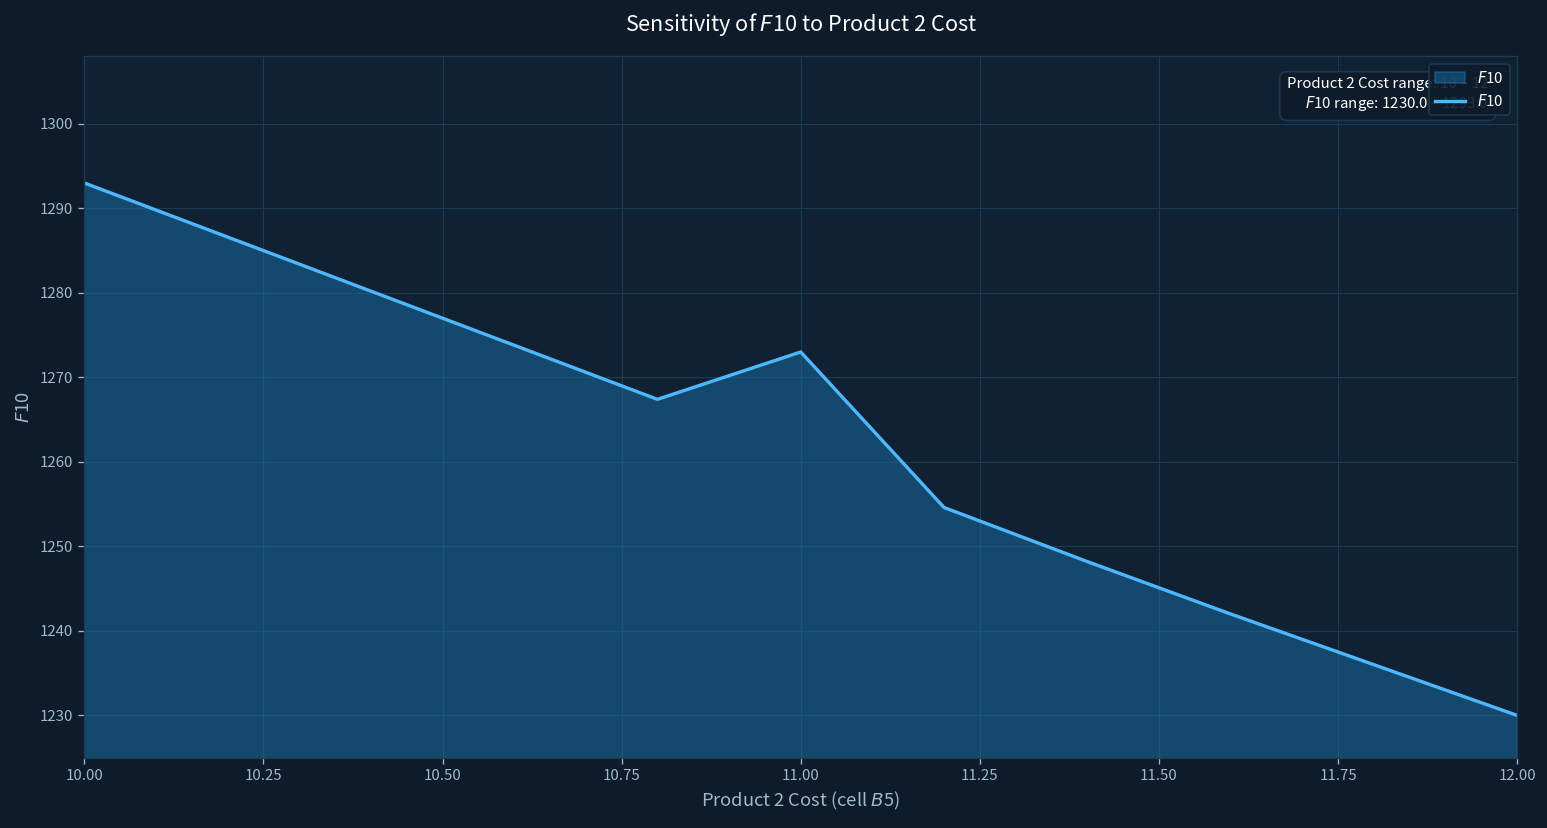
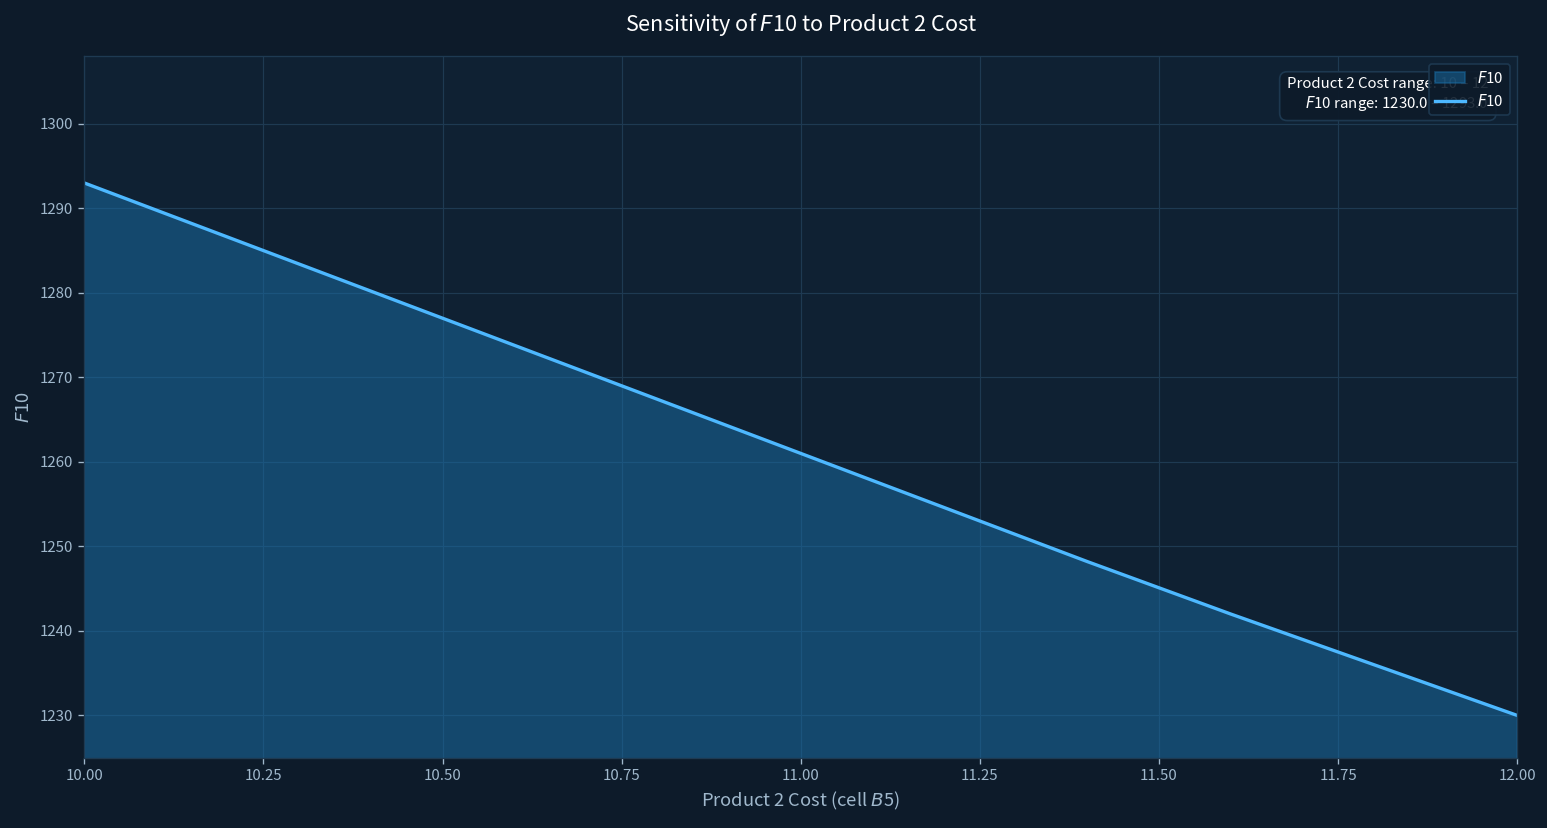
  {
    "10.00": 1293,
-   "11.00": 1273,
+   "11.00": 1261,
    "12.00": 1230
  }
